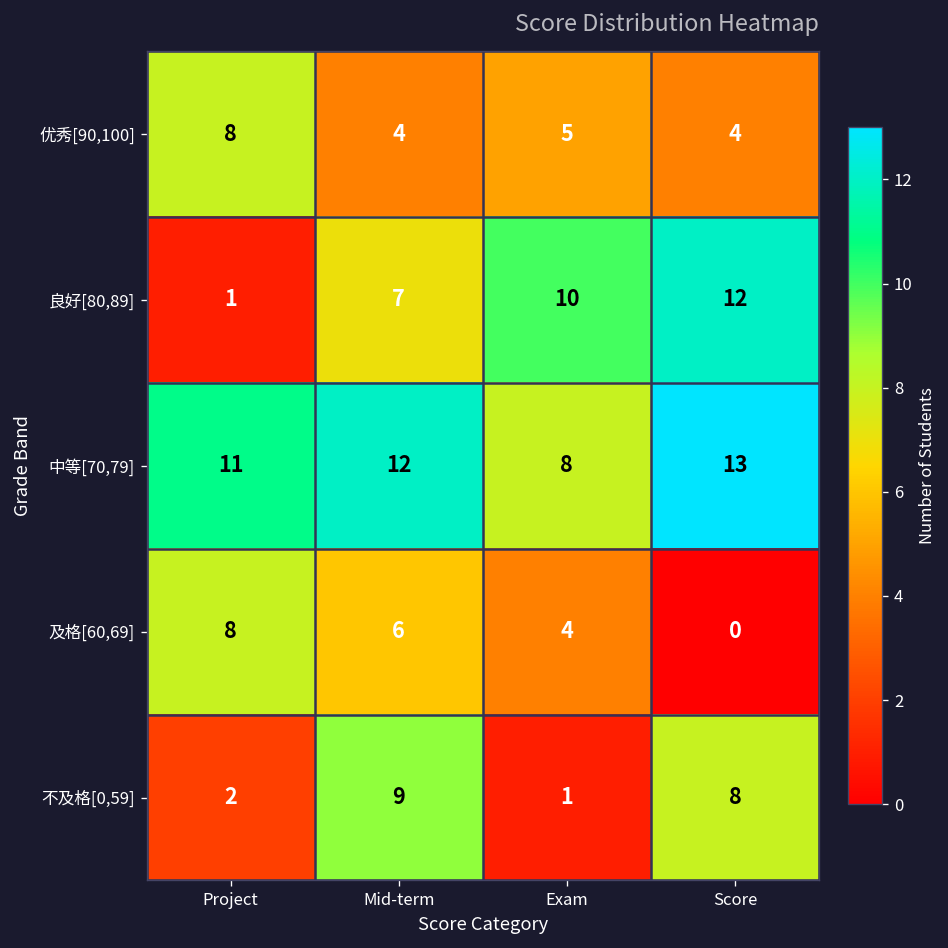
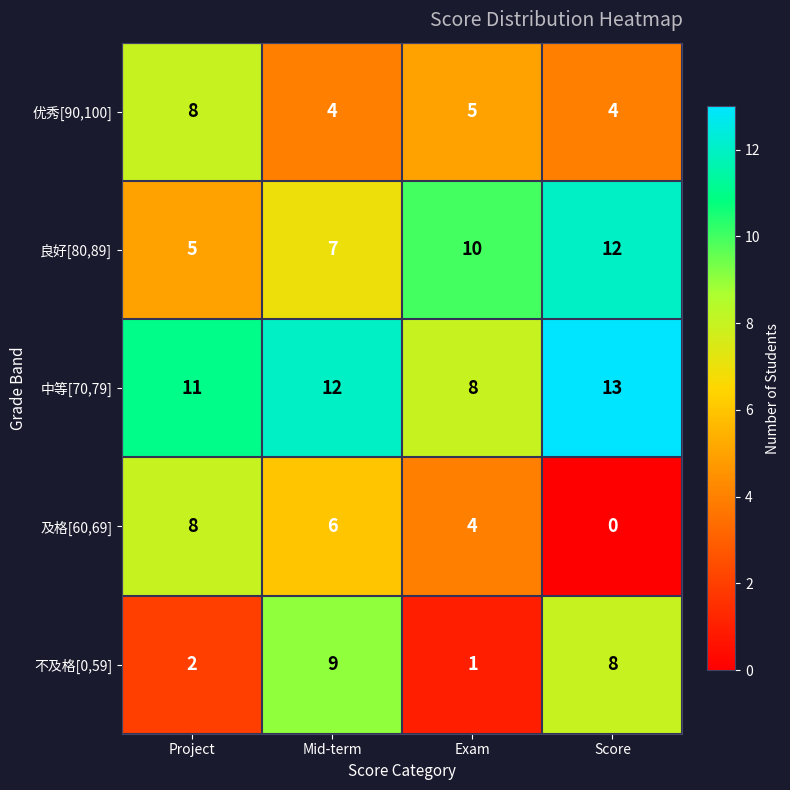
  {
    "优秀[90,100]": {
      "Project": 8,
      "Mid-term": 4,
      "Exam": 5,
      "Score": 4
    },
    "良好[80,89]": {
-     "Project": 1,
+     "Project": 5,
      "Mid-term": 7,
      "Exam": 10,
      "Score": 12
    },
    "中等[70,79]": {
      "Project": 11,
      "Mid-term": 12,
      "Exam": 8,
      "Score": 13
    },
    "及格[60,69]": {
      "Project": 8,
      "Mid-term": 6,
      "Exam": 4,
      "Score": 0
    },
    "不及格[0,59]": {
      "Project": 2,
      "Mid-term": 9,
      "Exam": 1,
      "Score": 8
    }
  }
